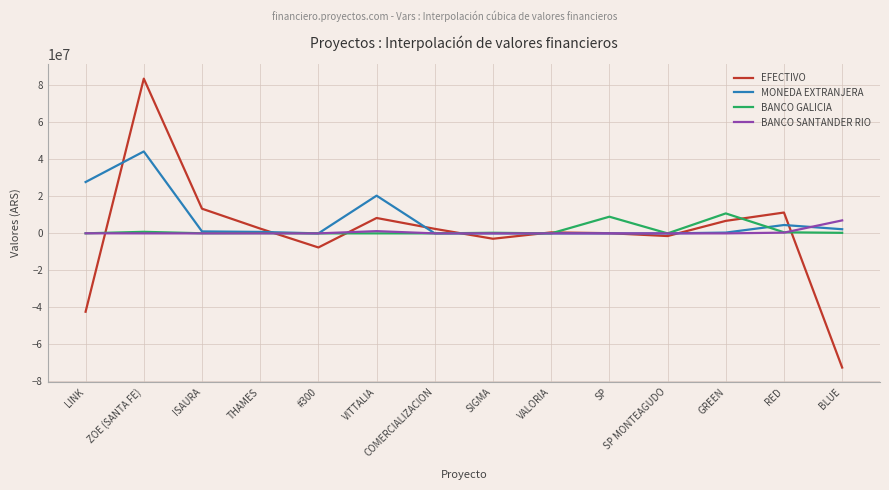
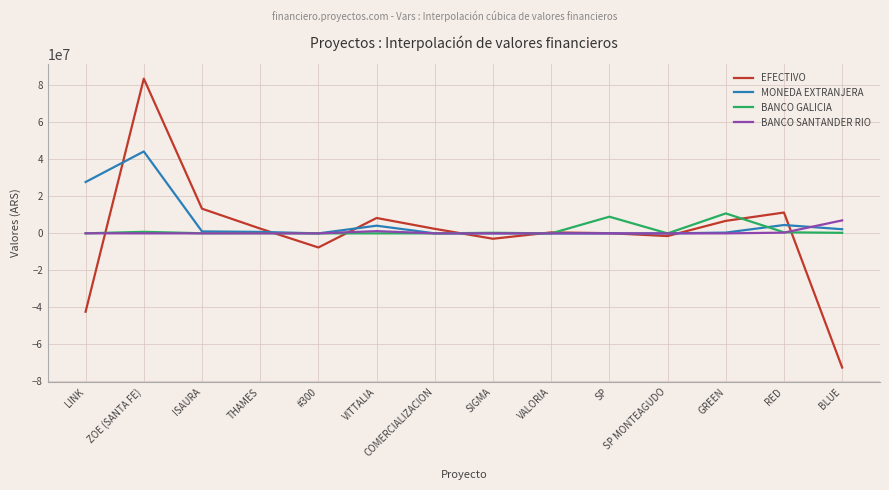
  {
    "EFECTIVO": {
      "LINK": -42000000,
      "ZOE (SANTA FE)": 84000000,
      "ISAURA": 13000000,
      "THAMES": 3000000,
      "#300": -8000000,
      "VITTALIA": 8000000,
      "COMERCIALIZACION": 2000000,
      "SIGMA": -3000000,
      "SP MONTEAGUDO": -1000000,
      "GREEN": 7000000,
      "RED": 11000000,
      "BLUE": -73000000
    },
    "MONEDA EXTRANJERA": {
      "LINK": 28000000,
      "ZOE (SANTA FE)": 44000000,
-     "VITTALIA": 20000000,
+     "VITTALIA": 4000000,
      "RED": 5000000,
      "BLUE": 2000000
    },
    "BANCO GALICIA": {
      "SP": 9000000,
      "GREEN": 11000000,
      "BLUE": 0
    },
    "BANCO SANTANDER RIO": {
      "BLUE": 7000000
    }
  }
